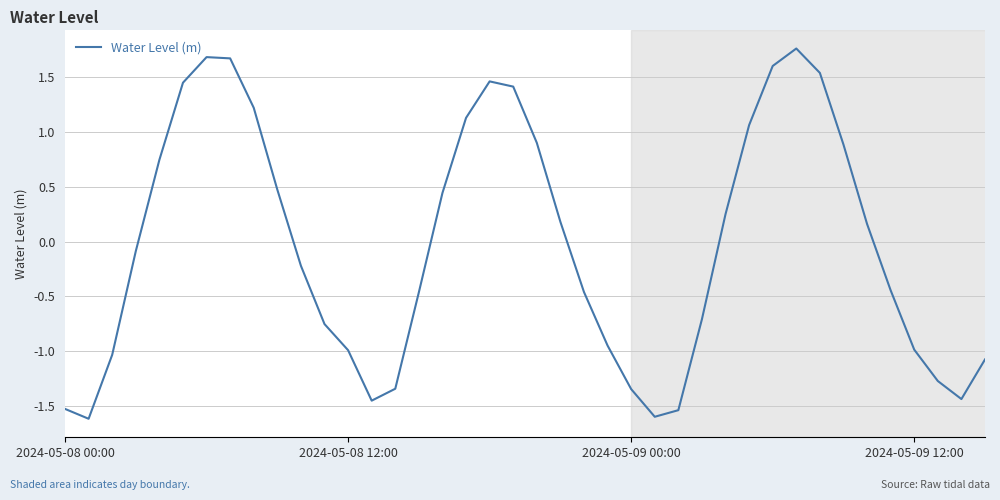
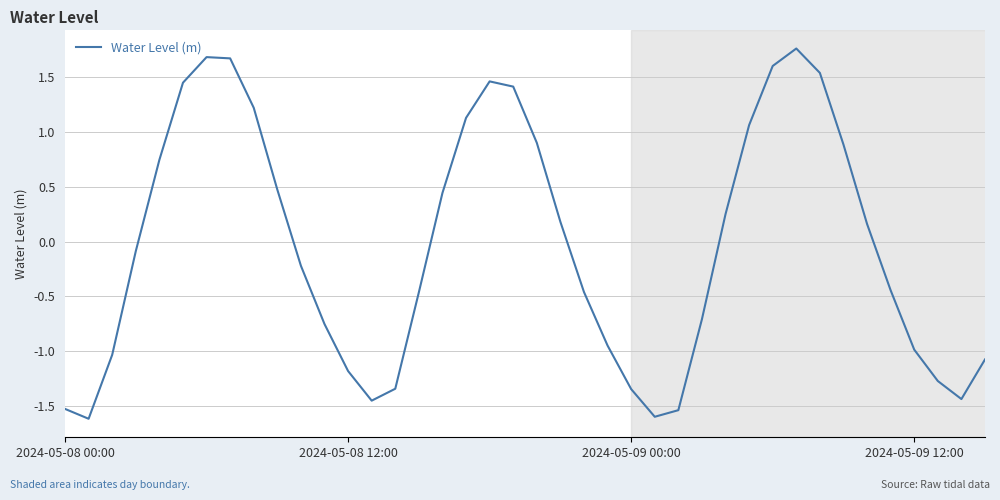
  {
    "2024-05-08 00:00": -1.52,
-   "2024-05-08 12:00": -0.99,
+   "2024-05-08 12:00": -1.18,
    "2024-05-09 00:00": -1.34,
    "2024-05-09 12:00": -0.98
  }
